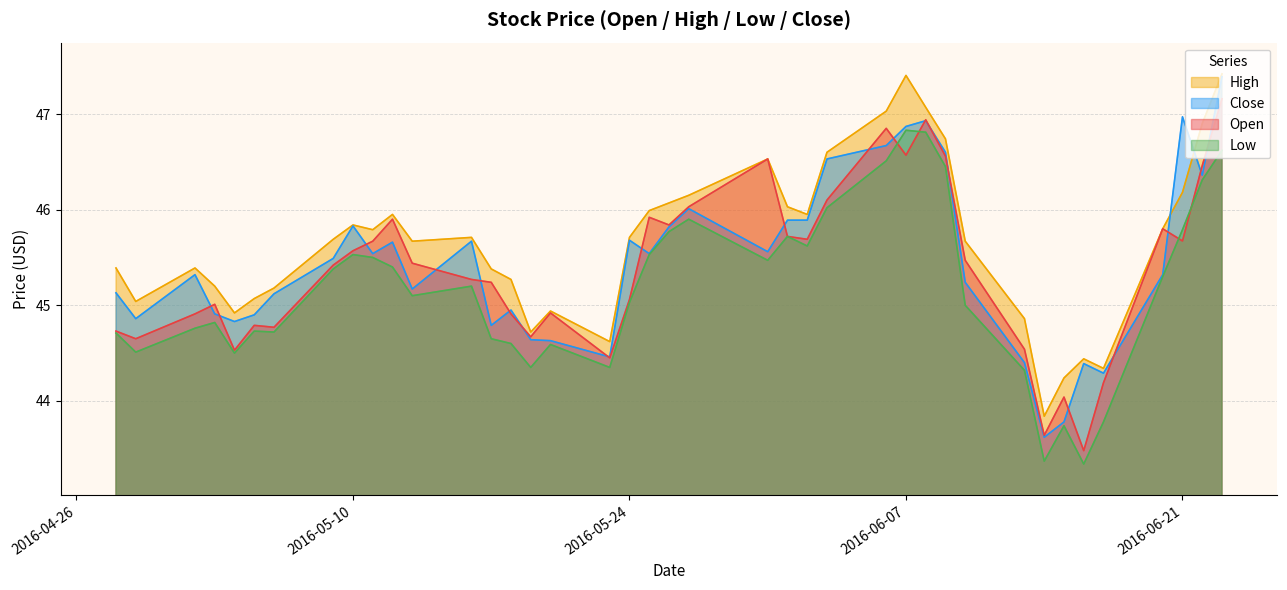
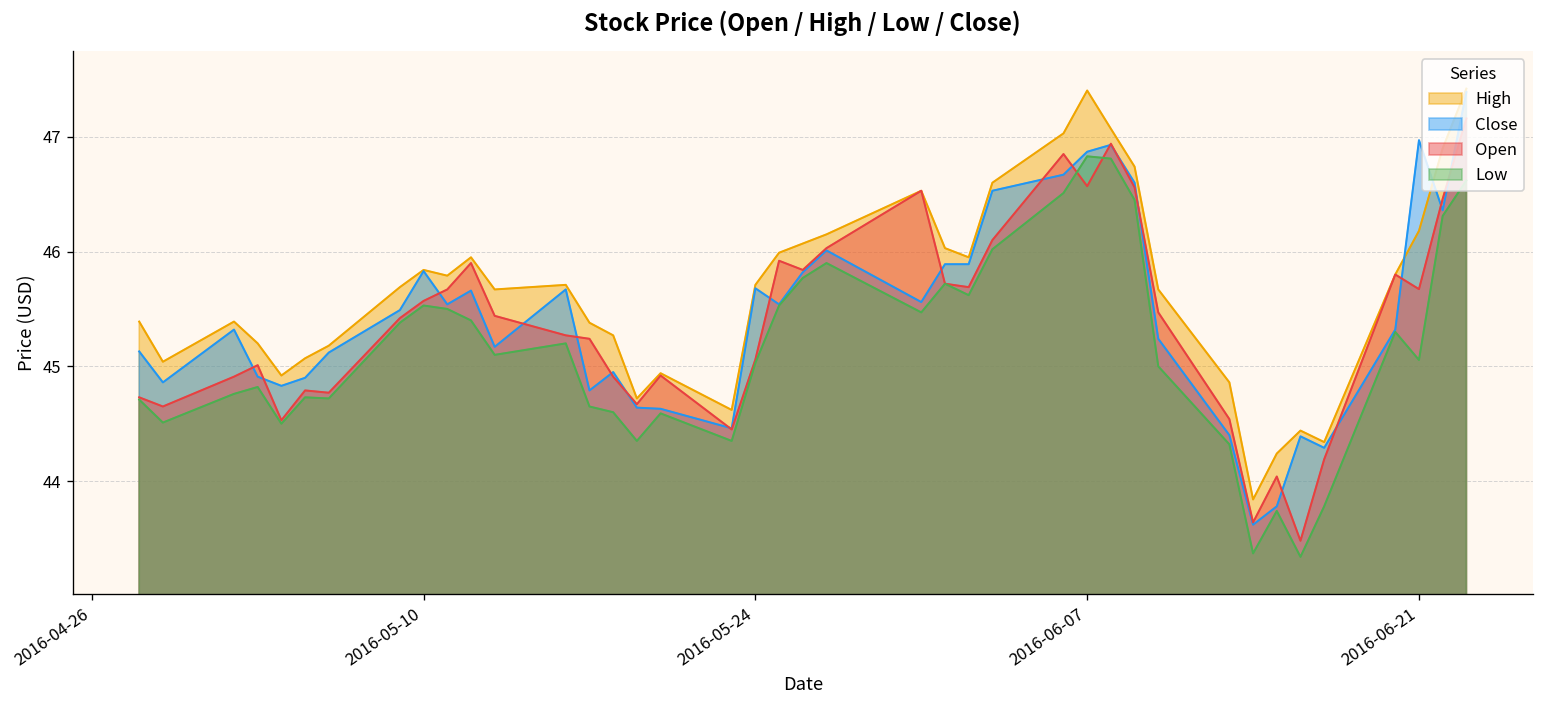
  {
    "High": {
      "2016-05-24": 45.7,
      "2016-06-07": 47.4,
      "2016-06-21": 46.2
    },
    "Close": {
      "2016-05-24": 45.7,
      "2016-06-07": 46.9,
      "2016-06-21": 47.0
    },
    "Open": {
      "2016-05-10": 45.6,
      "2016-05-24": 45.1,
      "2016-06-07": 46.6,
      "2016-06-21": 45.7
    },
    "Low": {
      "2016-05-10": 45.5,
      "2016-05-24": 45.0,
      "2016-06-07": 46.8,
-     "2016-06-21": 45.8
+     "2016-06-21": 45.1
    }
  }
